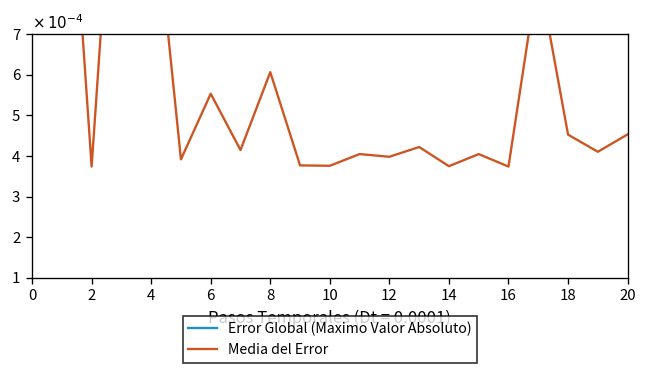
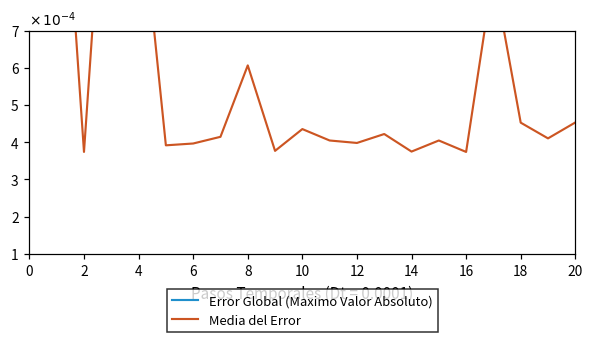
  {
    "Media del Error": {
      "2": 3.7,
-     "6": 5.5,
+     "6": 4.0,
      "8": 6.1,
-     "10": 3.8,
+     "10": 4.4,
      "12": 4.0,
      "14": 3.7,
      "16": 3.7,
      "18": 4.5,
      "20": 4.5
    }
  }
